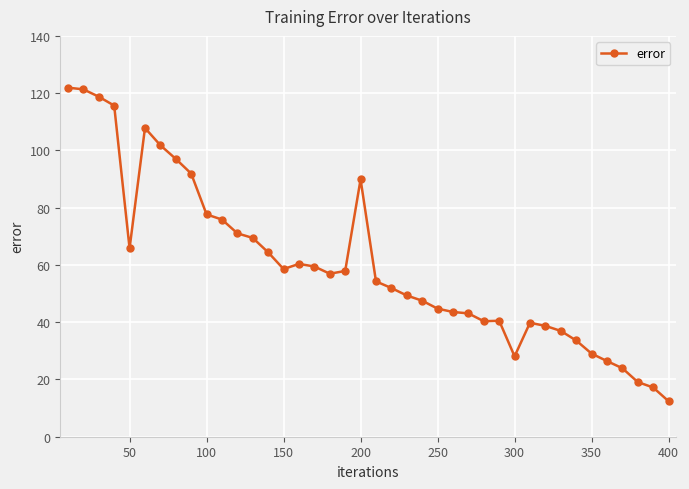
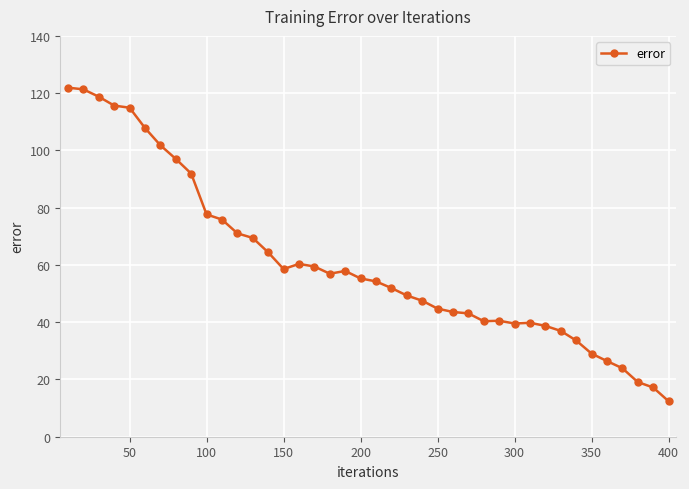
  {
-   "50": 66,
+   "50": 115,
    "100": 78,
    "150": 59,
-   "200": 90,
+   "200": 55,
    "250": 45,
-   "300": 28,
+   "300": 40,
    "350": 29,
    "400": 12
  }
